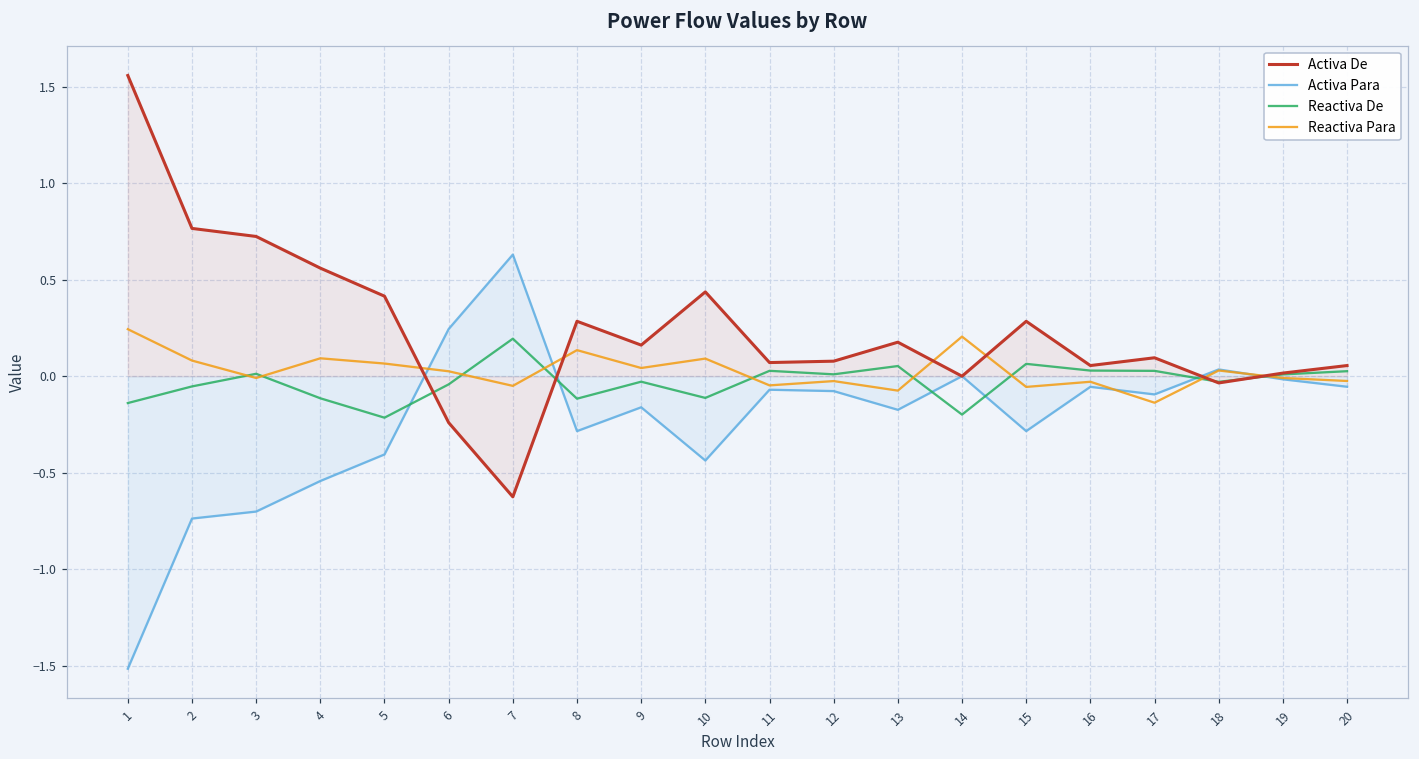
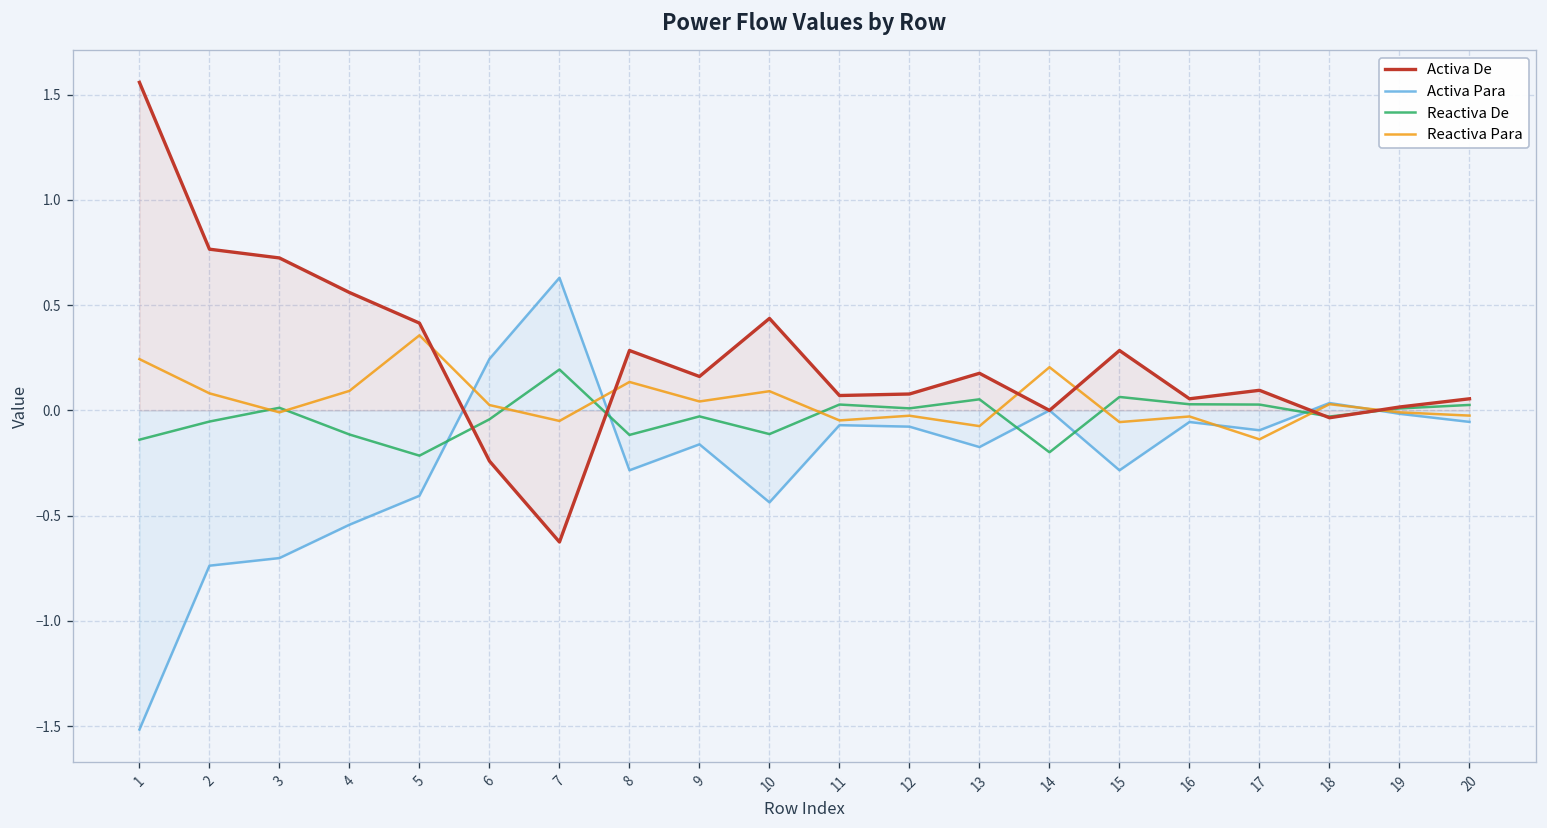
  {
    "Reactiva De": {
      "1": -0.14,
      "2": -0.05,
      "4": -0.11,
      "5": -0.21,
      "6": -0.04,
      "7": 0.19,
      "8": -0.12,
      "9": -0.03,
      "10": -0.11,
      "11": 0.03,
      "13": 0.05,
      "14": -0.20,
      "15": 0.06,
      "16": 0.03,
      "17": 0.03,
      "20": 0.03
    },
    "Reactiva Para": {
      "1": 0.24,
      "2": 0.08,
      "4": 0.09,
-     "5": 0.07,
+     "5": 0.36,
      "6": 0.03,
      "7": -0.05,
      "8": 0.14,
      "9": 0.04,
      "10": 0.09,
      "11": -0.05,
      "12": -0.03,
      "13": -0.07,
      "14": 0.21,
      "15": -0.06,
      "16": -0.03,
      "17": -0.14,
      "20": -0.02
    }
  }
